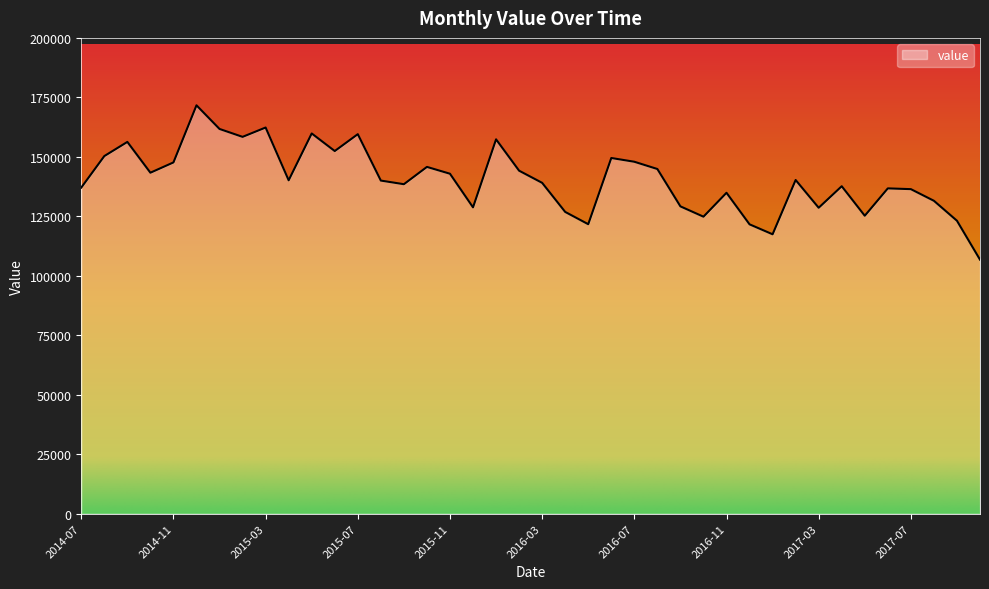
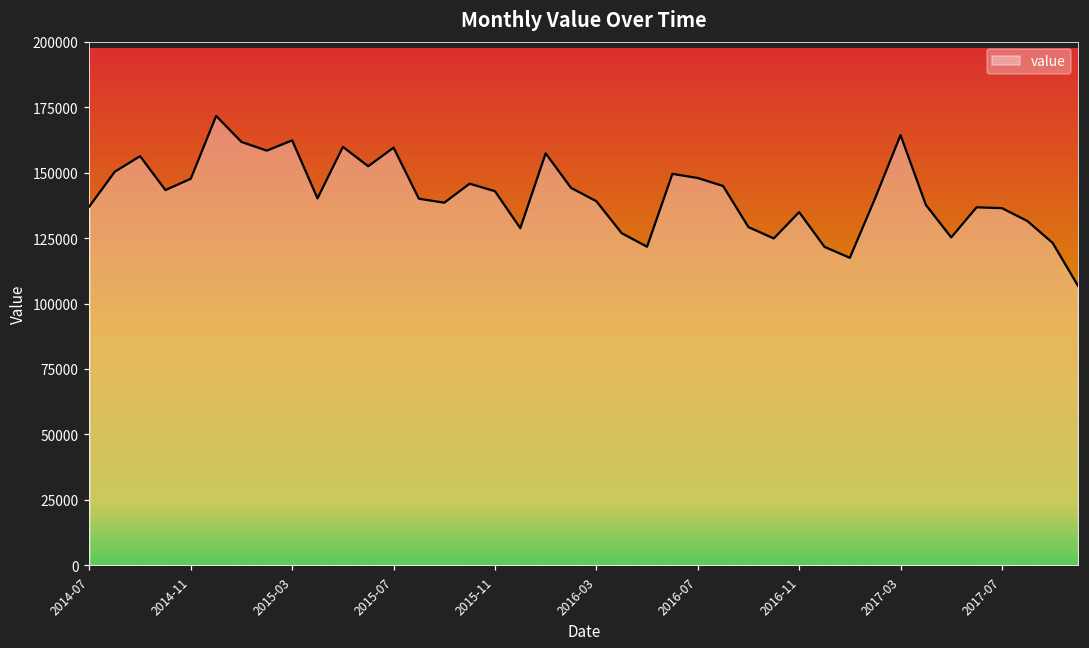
  {
    "2014-07": 137000,
    "2014-11": 148000,
    "2015-03": 162000,
    "2015-07": 160000,
    "2015-11": 143000,
    "2016-03": 139000,
    "2016-07": 148000,
    "2016-11": 135000,
-   "2017-03": 129000,
+   "2017-03": 164000,
    "2017-07": 136000
  }
